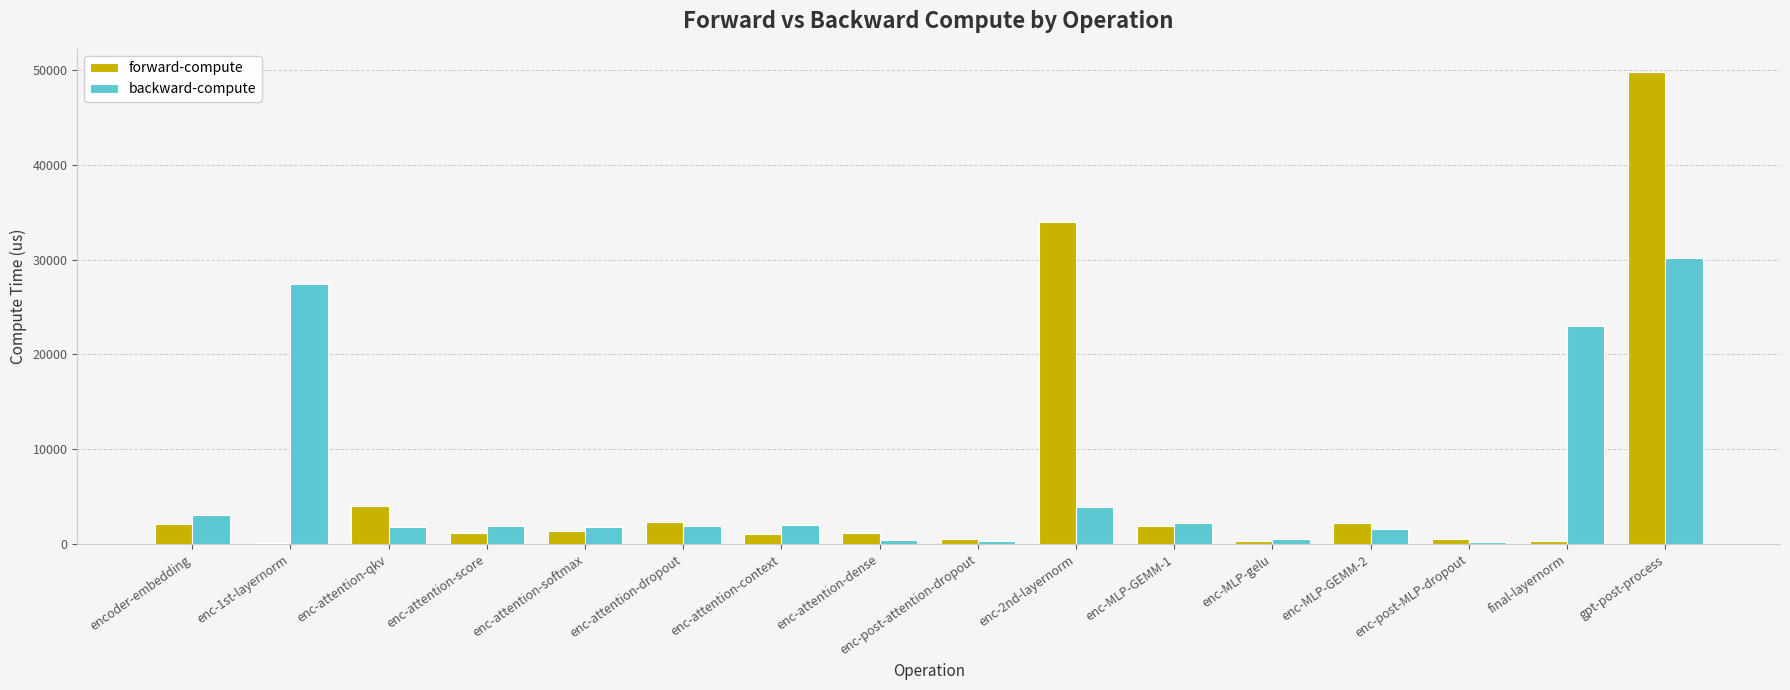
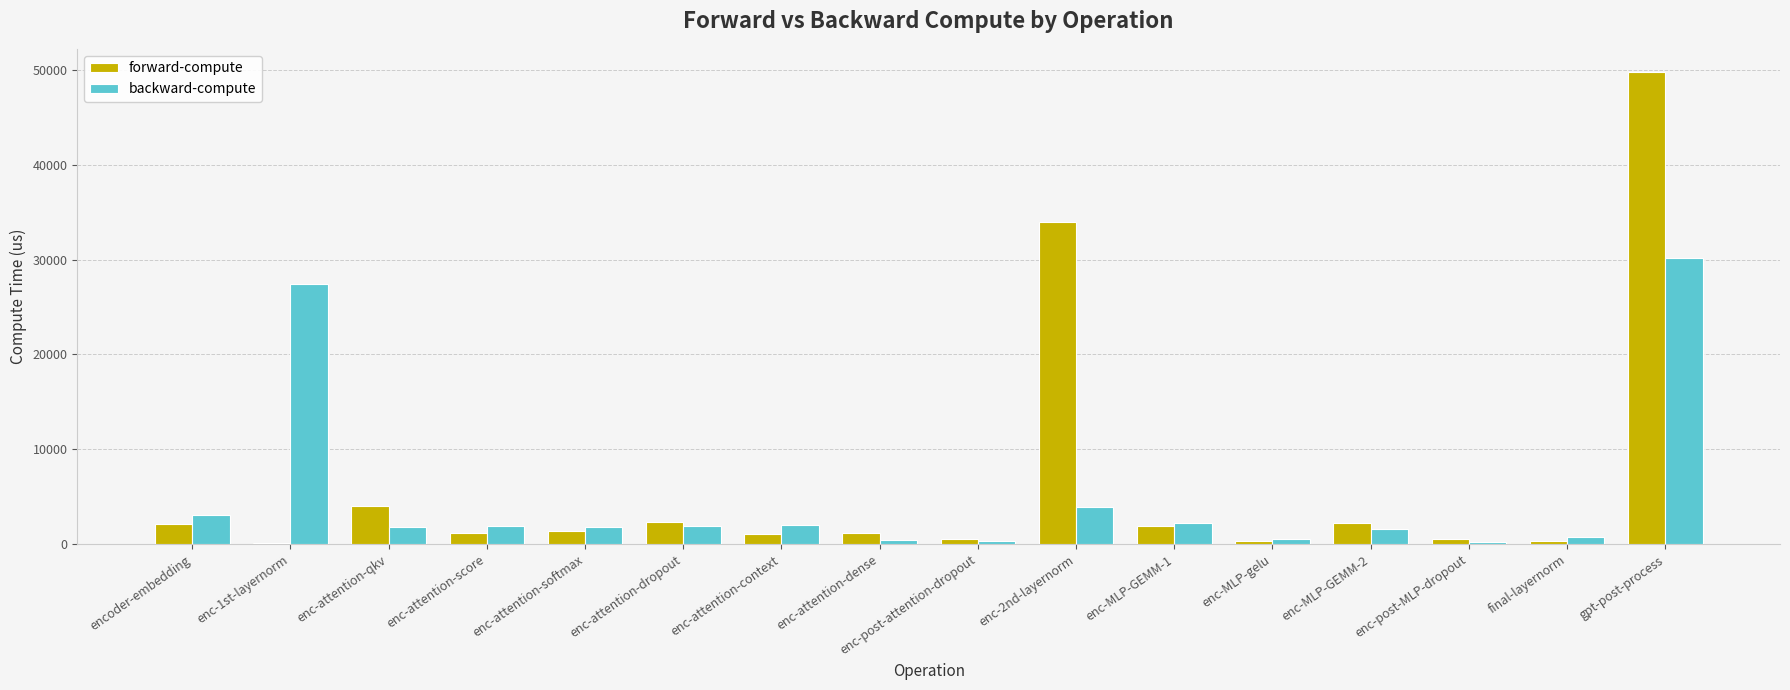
  {
    "forward-compute": {
      "encoder-embedding": 2000,
      "enc-attention-qkv": 4000,
      "enc-attention-score": 1000,
      "enc-attention-softmax": 1000,
      "enc-attention-dropout": 2000,
      "enc-attention-context": 1000,
      "enc-attention-dense": 1000,
      "enc-post-attention-dropout": 1000,
      "enc-2nd-layernorm": 34000,
      "enc-MLP-GEMM-1": 2000,
      "enc-MLP-gelu": 0,
      "enc-MLP-GEMM-2": 2000,
      "enc-post-MLP-dropout": 1000,
      "final-layernorm": 0,
      "gpt-post-process": 50000
    },
    "backward-compute": {
      "encoder-embedding": 3000,
      "enc-1st-layernorm": 27000,
      "enc-attention-qkv": 2000,
      "enc-attention-score": 2000,
      "enc-attention-softmax": 2000,
      "enc-attention-dropout": 2000,
      "enc-attention-context": 2000,
      "enc-attention-dense": 0,
      "enc-post-attention-dropout": 0,
      "enc-2nd-layernorm": 4000,
      "enc-MLP-GEMM-1": 2000,
      "enc-MLP-gelu": 1000,
      "enc-MLP-GEMM-2": 2000,
      "enc-post-MLP-dropout": 0,
-     "final-layernorm": 23000,
+     "final-layernorm": 1000,
      "gpt-post-process": 30000
    }
  }
